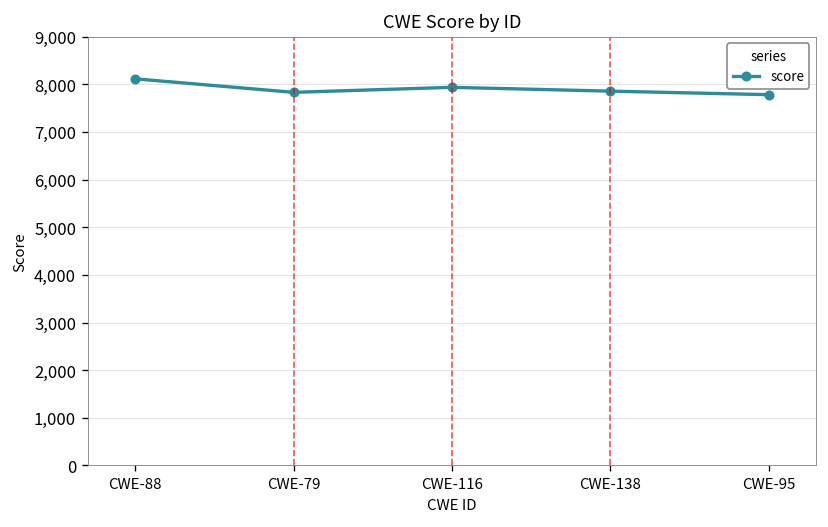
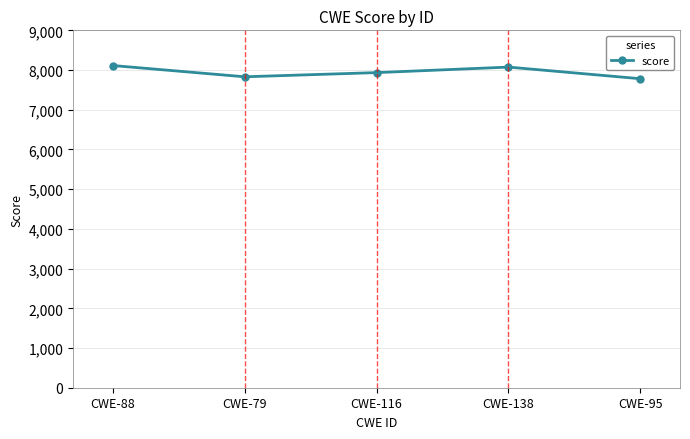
  {
    "CWE-88": "8,100",
    "CWE-79": "7,800",
    "CWE-116": "7,900",
-   "CWE-138": "7,900",
+   "CWE-138": "8,100",
    "CWE-95": "7,800"
  }
